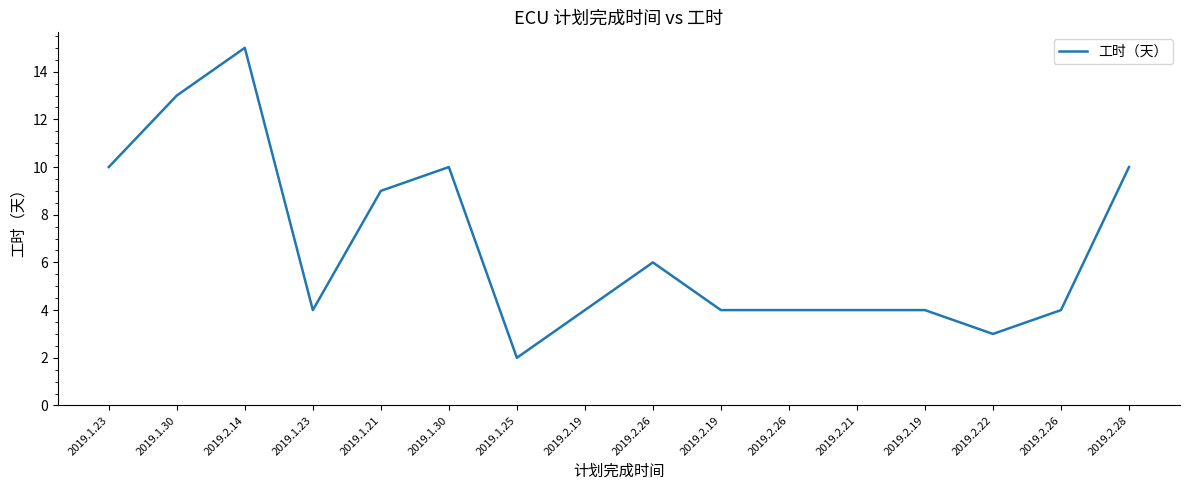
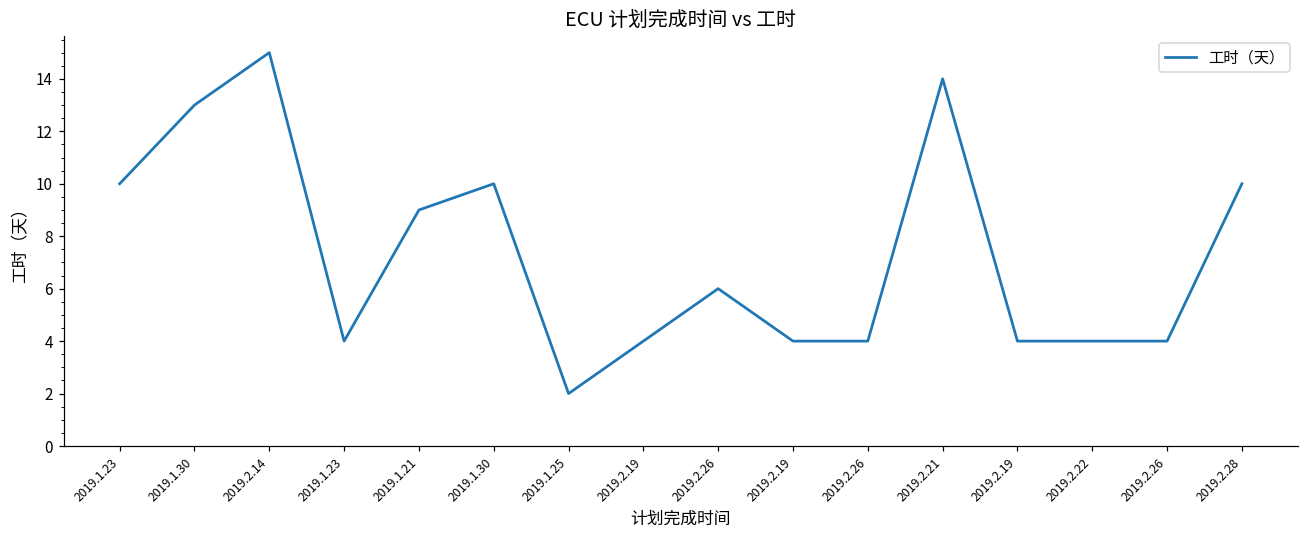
  {
    "2019.2.14": 15,
    "2019.1.21": 9,
    "2019.1.25": 2,
-   "2019.2.21": 4,
-   "2019.2.22": 3,
+   "2019.2.21": 14,
+   "2019.2.22": 4,
    "2019.2.28": 10
  }
